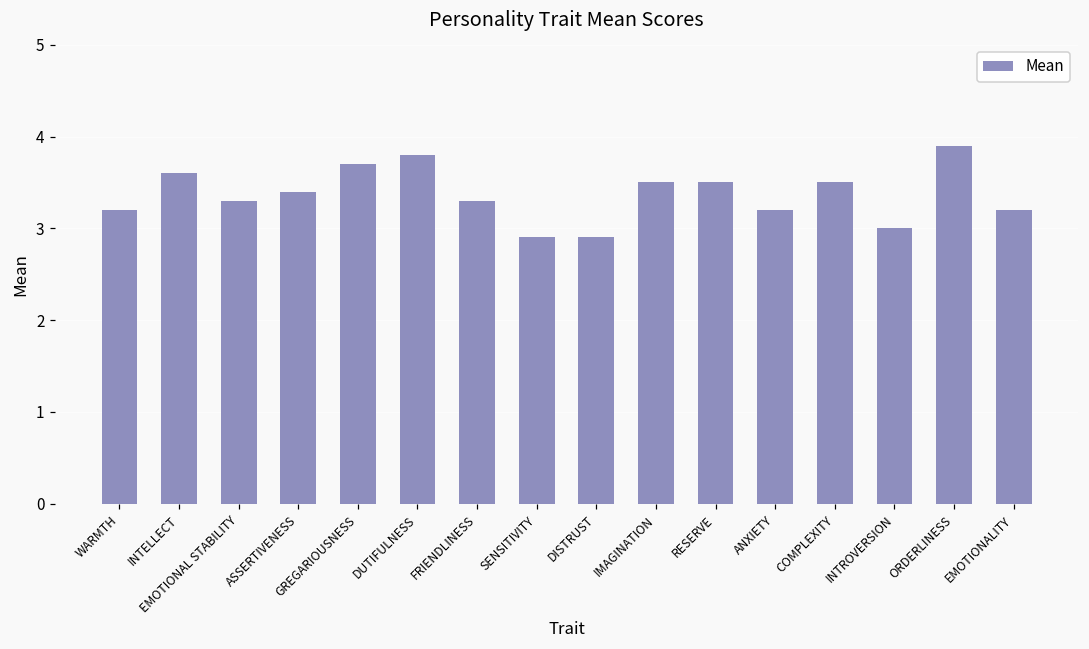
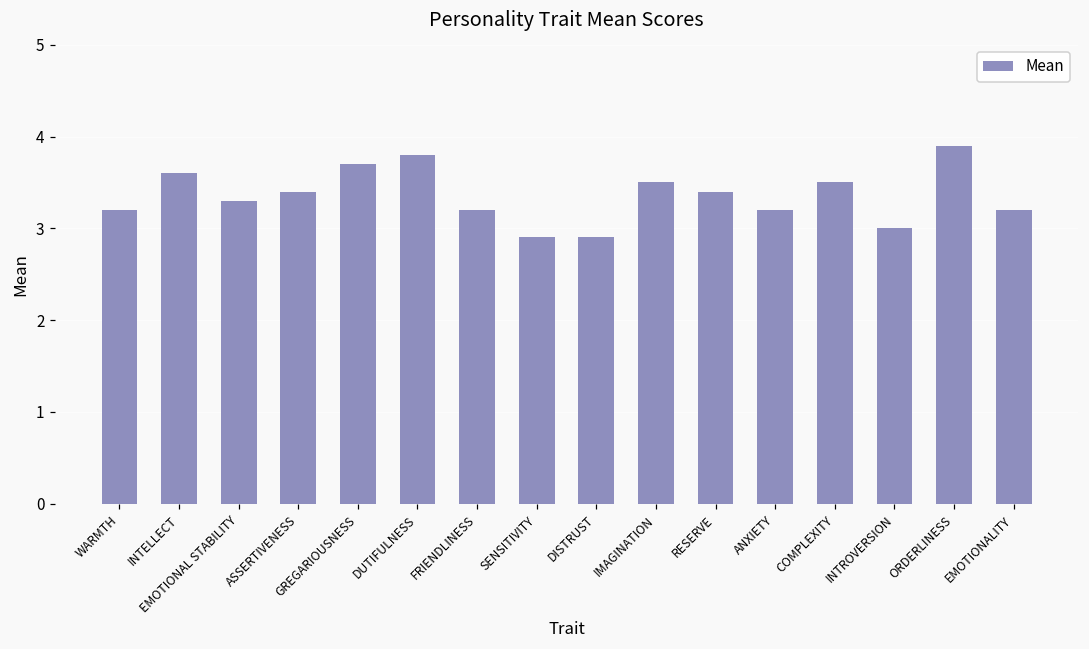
  {
    "WARMTH": 3.2,
    "INTELLECT": 3.6,
    "EMOTIONAL STABILITY": 3.3,
    "ASSERTIVENESS": 3.4,
    "GREGARIOUSNESS": 3.7,
    "DUTIFULNESS": 3.8,
-   "FRIENDLINESS": 3.3,
+   "FRIENDLINESS": 3.2,
    "SENSITIVITY": 2.9,
    "DISTRUST": 2.9,
    "IMAGINATION": 3.5,
-   "RESERVE": 3.5,
+   "RESERVE": 3.4,
    "ANXIETY": 3.2,
    "COMPLEXITY": 3.5,
    "INTROVERSION": 3.0,
    "ORDERLINESS": 3.9,
    "EMOTIONALITY": 3.2
  }
